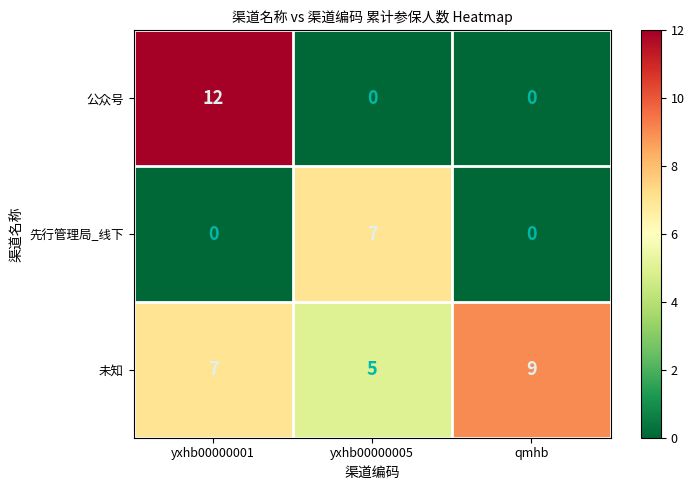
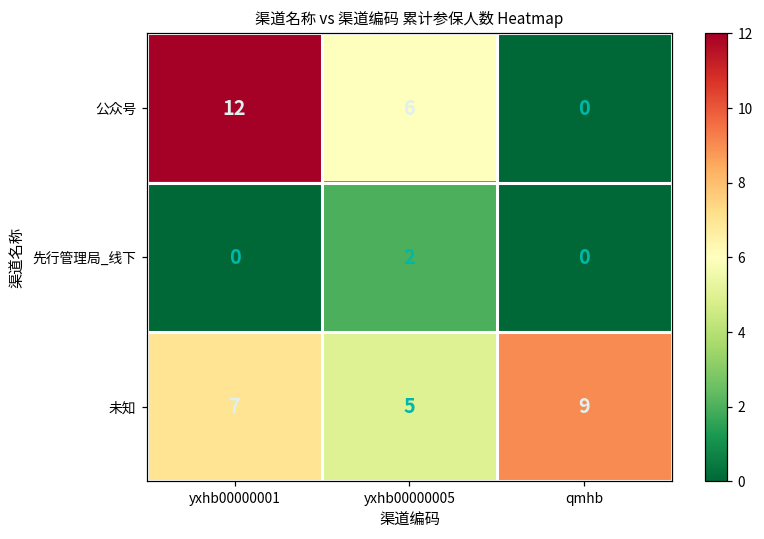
  {
    "公众号": {
      "yxhb00000001": 12,
-     "yxhb00000005": 0,
+     "yxhb00000005": 6,
      "qmhb": 0
    },
    "先行管理局_线下": {
      "yxhb00000001": 0,
-     "yxhb00000005": 7,
+     "yxhb00000005": 2,
      "qmhb": 0
    },
    "未知": {
      "yxhb00000001": 7,
      "yxhb00000005": 5,
      "qmhb": 9
    }
  }
